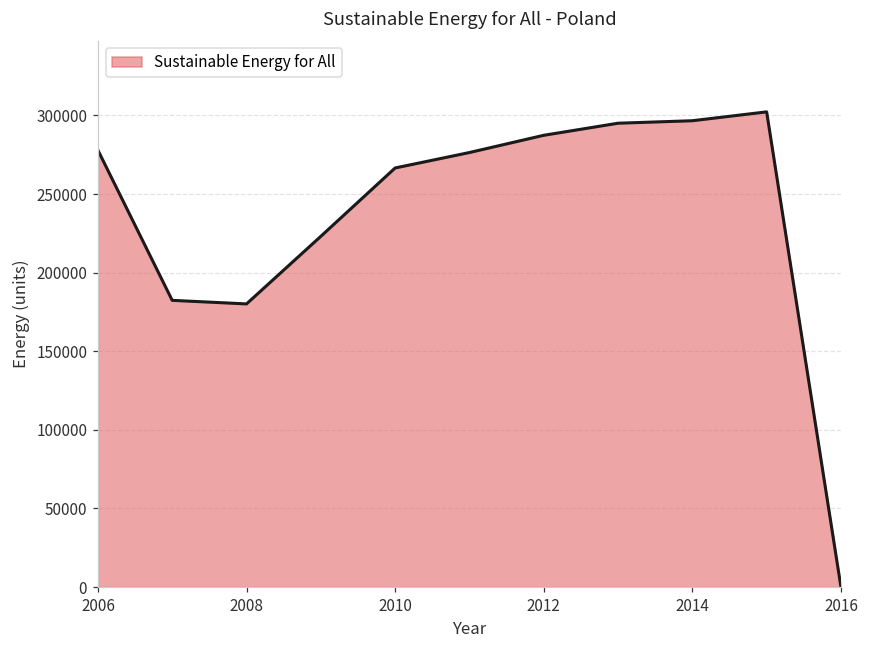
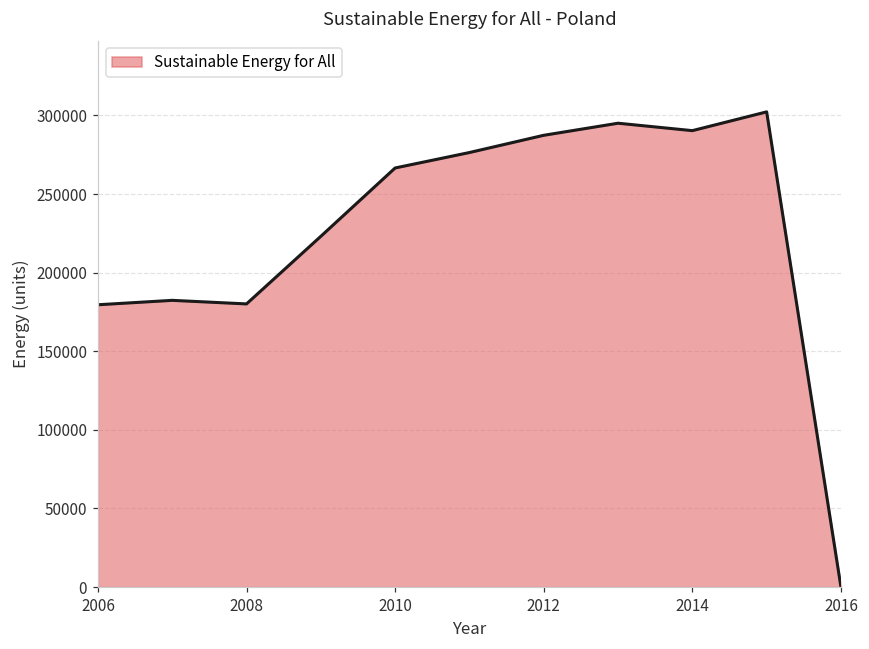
  {
-   "2006": 278000,
+   "2006": 180000,
    "2008": 180000,
    "2010": 267000,
    "2012": 287000,
-   "2014": 297000,
+   "2014": 290000,
    "2016": 0
  }
